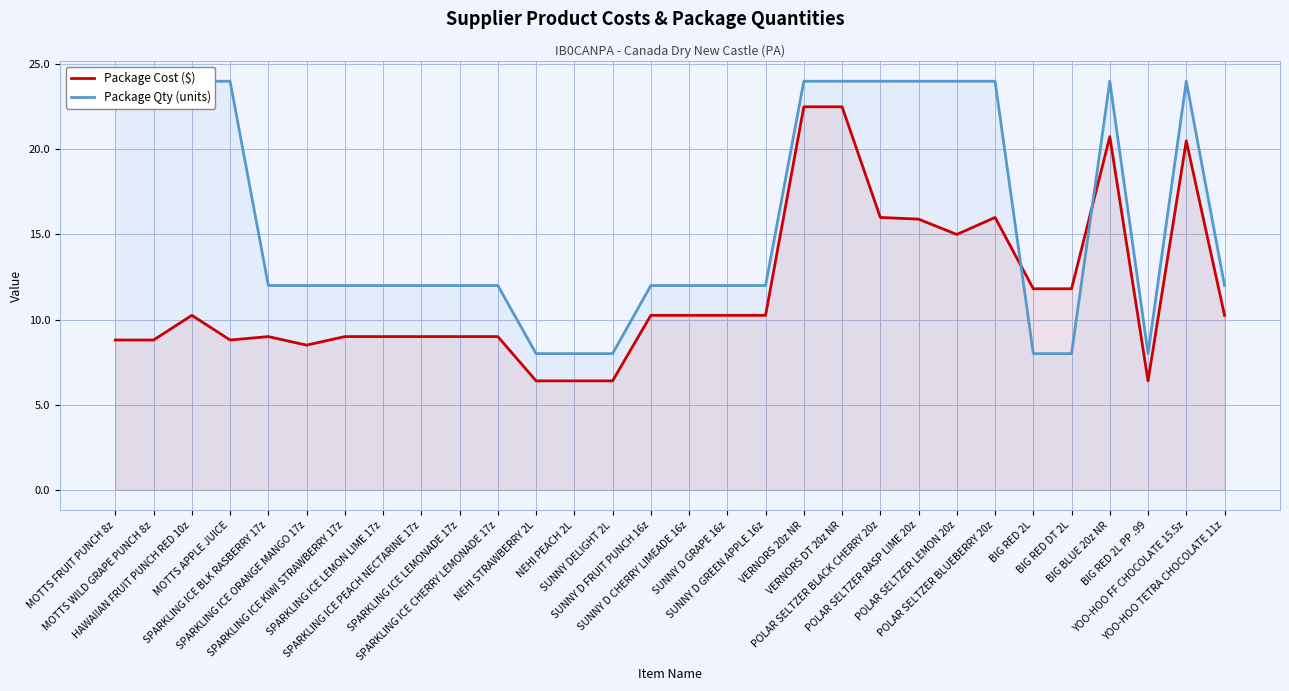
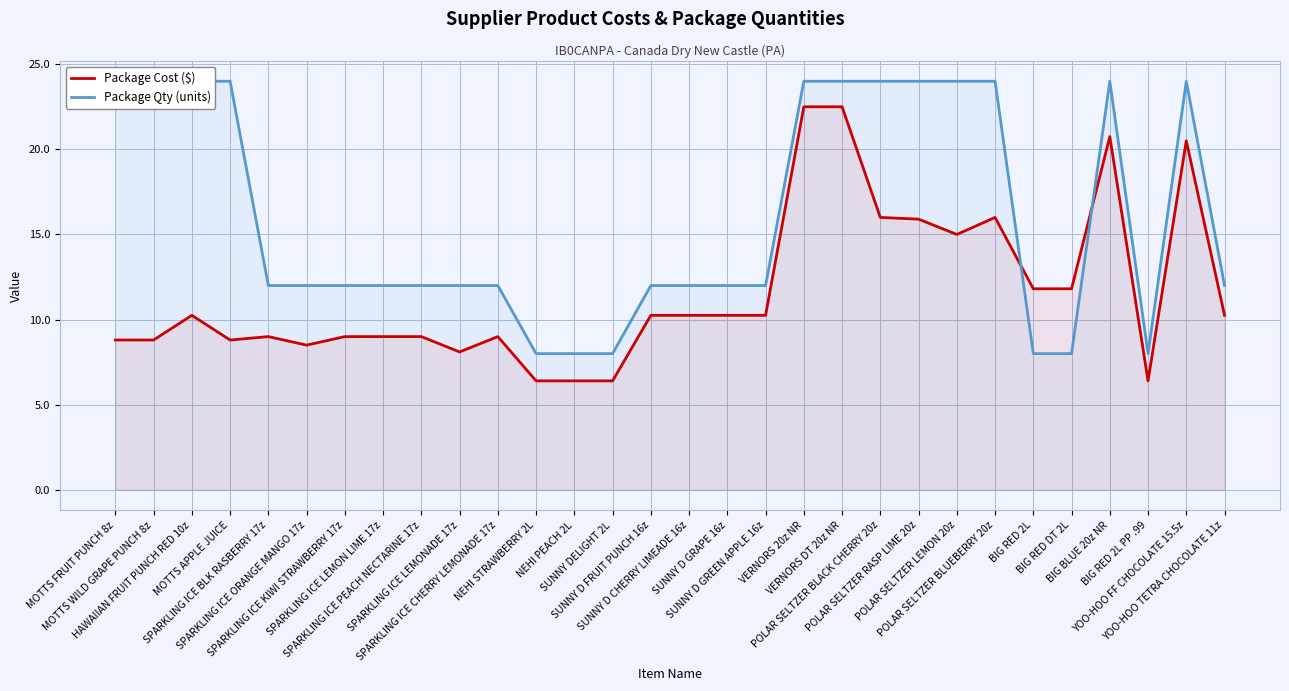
  {
    "Package Cost ($)": {
      "MOTTS FRUIT PUNCH 8z": 8.8,
      "MOTTS WILD GRAPE PUNCH 8z": 8.8,
      "HAWAIIAN FRUIT PUNCH RED 10z": 10.3,
      "MOTTS APPLE JUICE": 8.8,
      "SPARKLING ICE BLK RASBERRY 17z": 9.0,
      "SPARKLING ICE ORANGE MANGO 17z": 8.5,
      "SPARKLING ICE KIWI STRAWBERRY 17z": 9.0,
      "SPARKLING ICE LEMON LIME 17z": 9.0,
      "SPARKLING ICE PEACH NECTARINE 17z": 9.0,
-     "SPARKLING ICE LEMONADE 17z": 9.0,
+     "SPARKLING ICE LEMONADE 17z": 8.1,
      "SPARKLING ICE CHERRY LEMONADE 17z": 9.0,
      "NEHI STRAWBERRY 2L": 6.4,
      "NEHI PEACH 2L": 6.4,
      "SUNNY DELIGHT 2L": 6.4,
      "SUNNY D FRUIT PUNCH 16z": 10.3,
      "SUNNY D CHERRY LIMEADE 16z": 10.3,
      "SUNNY D GRAPE 16z": 10.3,
      "SUNNY D GREEN APPLE 16z": 10.3,
      "VERNORS 20z NR": 22.5,
      "VERNORS DT 20z NR": 22.5,
      "POLAR SELTZER BLACK CHERRY 20z": 16.0,
      "POLAR SELTZER RASP LIME 20z": 15.9,
      "POLAR SELTZER LEMON 20z": 15.0,
      "POLAR SELTZER BLUEBERRY 20z": 16.0,
      "BIG RED 2L": 11.8,
      "BIG RED DT 2L": 11.8,
      "BIG BLUE 20z NR": 20.8,
      "BIG RED 2L PP .99": 6.4,
      "YOO-HOO FF CHOCOLATE 15.5z": 20.5,
      "YOO-HOO TETRA CHOCOLATE 11z": 10.3
    },
    "Package Qty (units)": {
      "MOTTS APPLE JUICE": 24.0,
      "SPARKLING ICE BLK RASBERRY 17z": 12.0,
      "SPARKLING ICE ORANGE MANGO 17z": 12.0,
      "SPARKLING ICE KIWI STRAWBERRY 17z": 12.0,
      "SPARKLING ICE LEMON LIME 17z": 12.0,
      "SPARKLING ICE PEACH NECTARINE 17z": 12.0,
      "SPARKLING ICE LEMONADE 17z": 12.0,
      "SPARKLING ICE CHERRY LEMONADE 17z": 12.0,
      "NEHI STRAWBERRY 2L": 8.0,
      "NEHI PEACH 2L": 8.0,
      "SUNNY DELIGHT 2L": 8.0,
      "SUNNY D FRUIT PUNCH 16z": 12.0,
      "SUNNY D CHERRY LIMEADE 16z": 12.0,
      "SUNNY D GRAPE 16z": 12.0,
      "SUNNY D GREEN APPLE 16z": 12.0,
      "VERNORS 20z NR": 24.0,
      "VERNORS DT 20z NR": 24.0,
      "POLAR SELTZER BLACK CHERRY 20z": 24.0,
      "POLAR SELTZER RASP LIME 20z": 24.0,
      "POLAR SELTZER LEMON 20z": 24.0,
      "POLAR SELTZER BLUEBERRY 20z": 24.0,
      "BIG RED 2L": 8.0,
      "BIG RED DT 2L": 8.0,
      "BIG BLUE 20z NR": 24.0,
      "BIG RED 2L PP .99": 8.0,
      "YOO-HOO FF CHOCOLATE 15.5z": 24.0,
      "YOO-HOO TETRA CHOCOLATE 11z": 12.0
    }
  }
